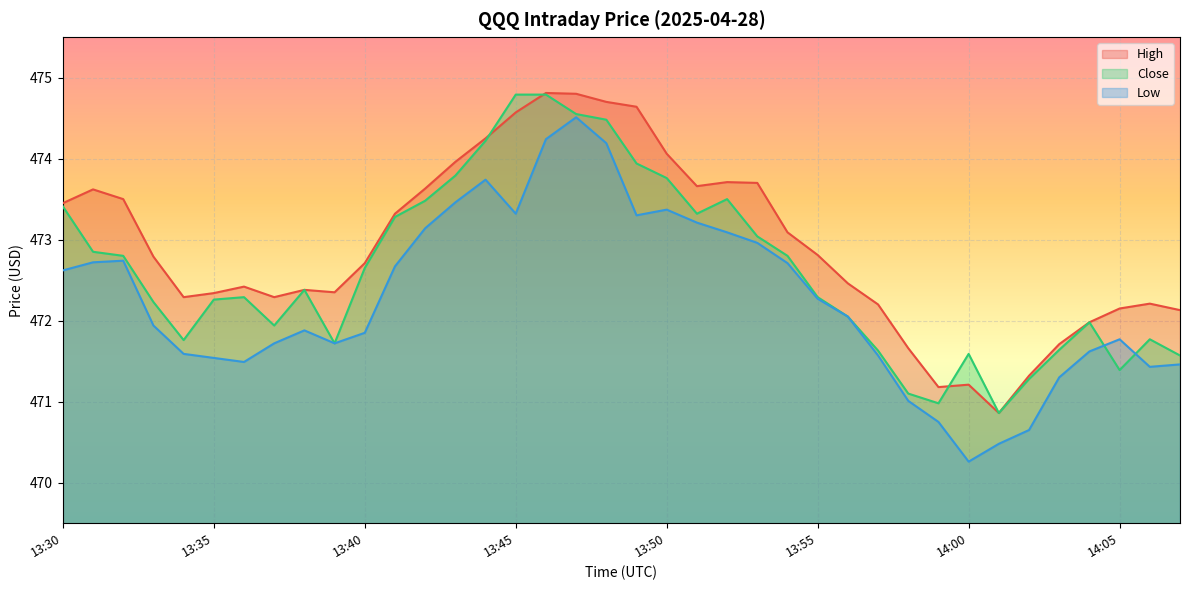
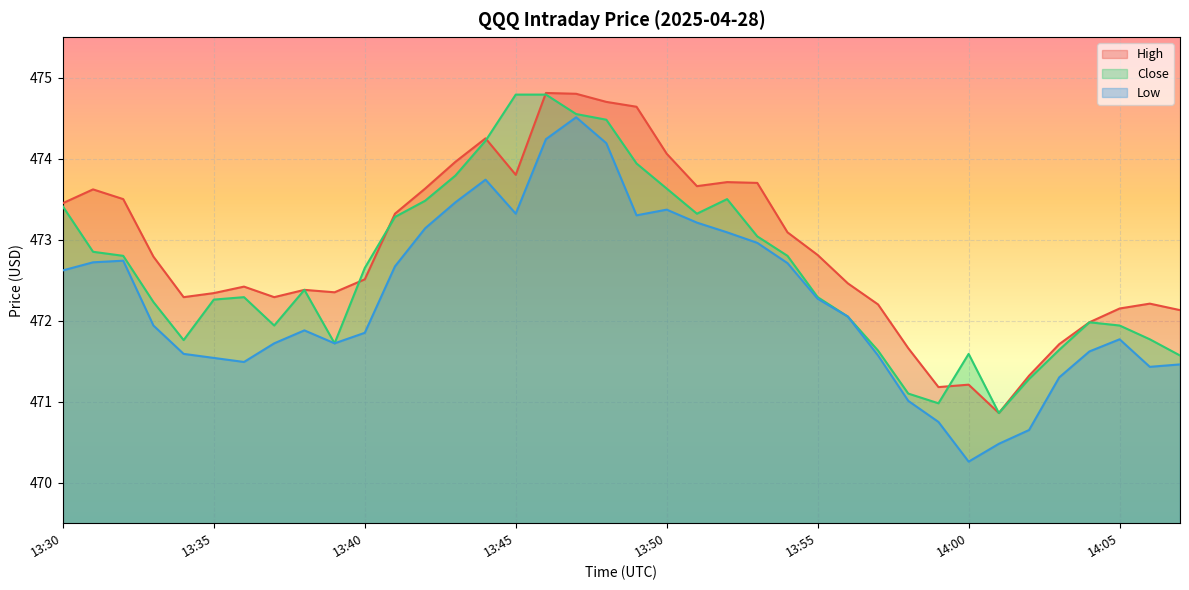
  {
    "High": {
      "13:30": 473.5,
      "13:35": 472.3,
-     "13:40": 472.7,
-     "13:45": 474.6,
+     "13:40": 472.5,
+     "13:45": 473.8,
      "13:50": 474.1,
      "13:55": 472.8,
      "14:00": 471.2,
      "14:05": 472.2
    },
    "Close": {
      "13:30": 473.4,
      "13:35": 472.3,
      "13:40": 472.7,
      "13:45": 474.8,
-     "13:50": 473.8,
+     "13:50": 473.6,
      "14:00": 471.6,
-     "14:05": 471.4
+     "14:05": 471.9
    },
    "Low": {
      "13:30": 472.6,
      "13:35": 471.5,
      "13:40": 471.9,
      "13:45": 473.3,
      "13:50": 473.4,
      "14:00": 470.3,
      "14:05": 471.8
    }
  }
